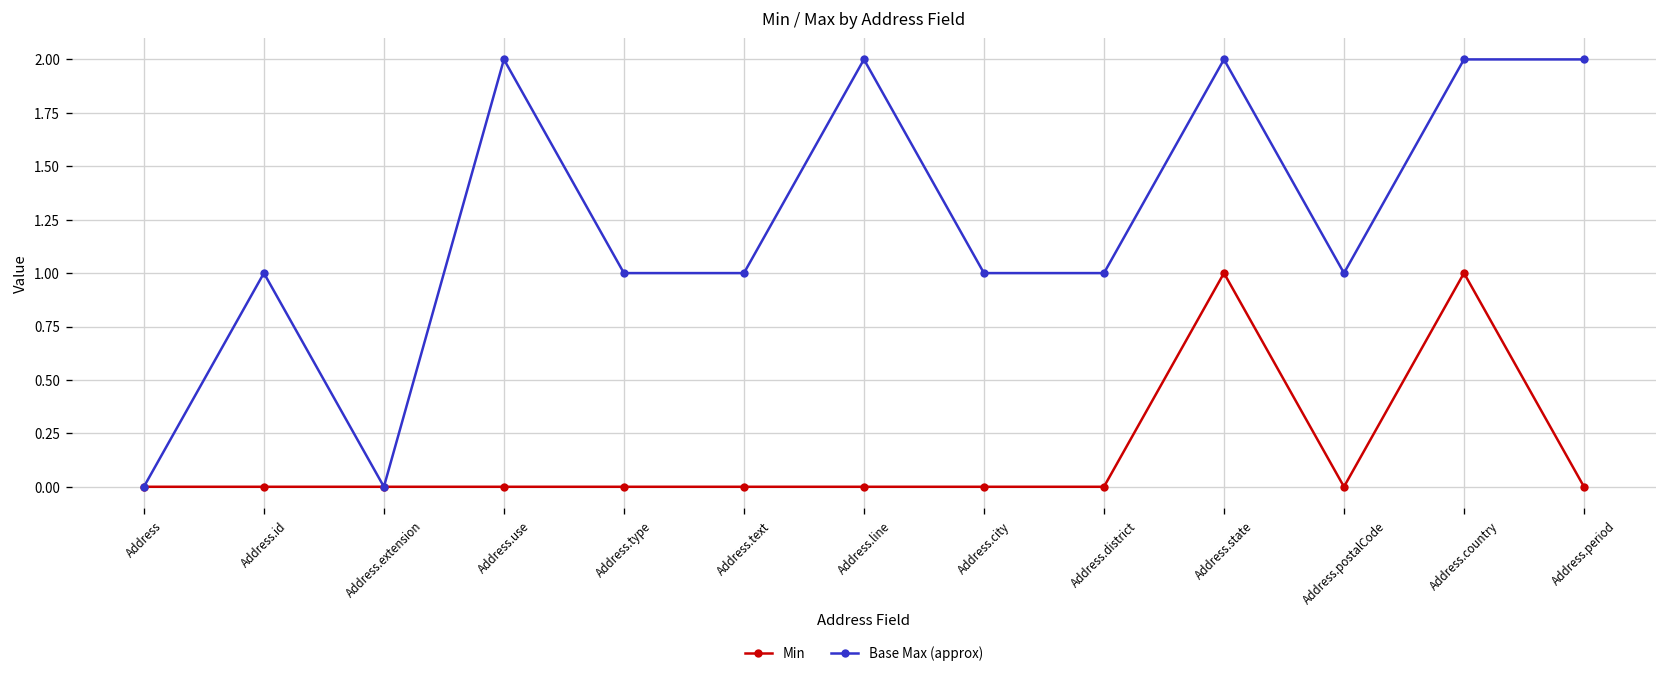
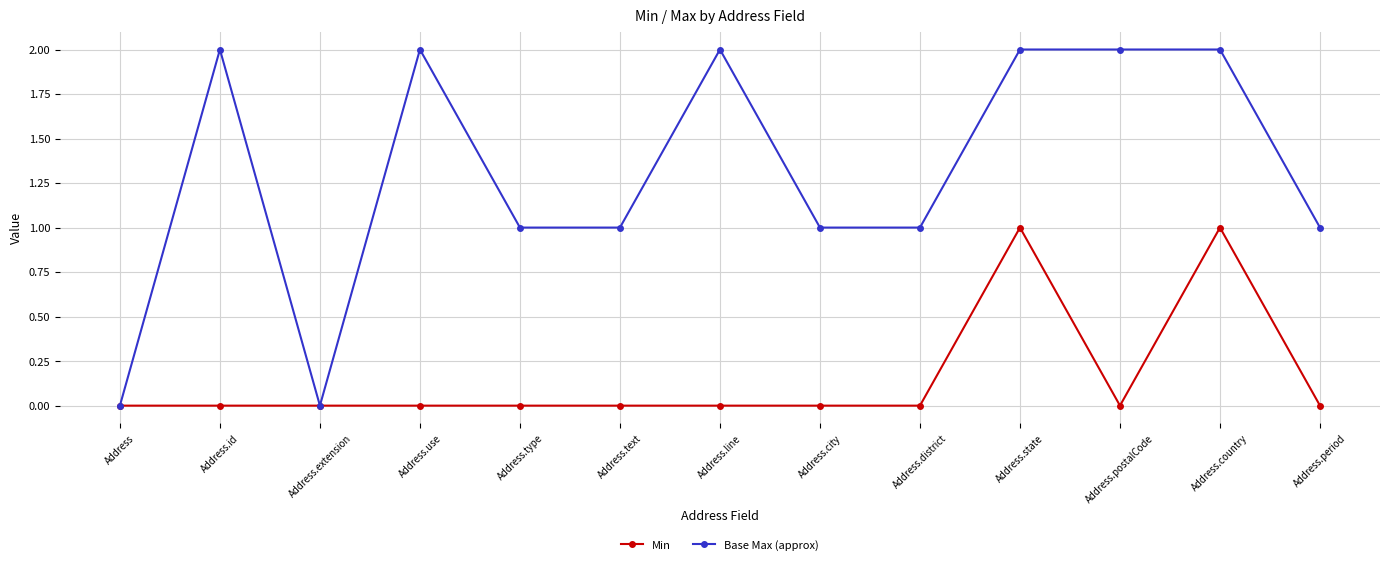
  {
    "Min": {
      "Address.id": 0,
      "Address.use": 0,
      "Address.type": 0,
      "Address.text": 0,
      "Address.line": 0,
      "Address.city": 0,
      "Address.district": 0,
      "Address.state": 1,
      "Address.postalCode": 0,
      "Address.country": 1,
      "Address.period": 0
    },
    "Base Max (approx)": {
-     "Address.id": 1,
+     "Address.id": 2,
      "Address.use": 2,
      "Address.type": 1,
      "Address.text": 1,
      "Address.line": 2,
      "Address.city": 1,
      "Address.district": 1,
      "Address.state": 2,
-     "Address.postalCode": 1,
+     "Address.postalCode": 2,
      "Address.country": 2,
-     "Address.period": 2
+     "Address.period": 1
    }
  }
